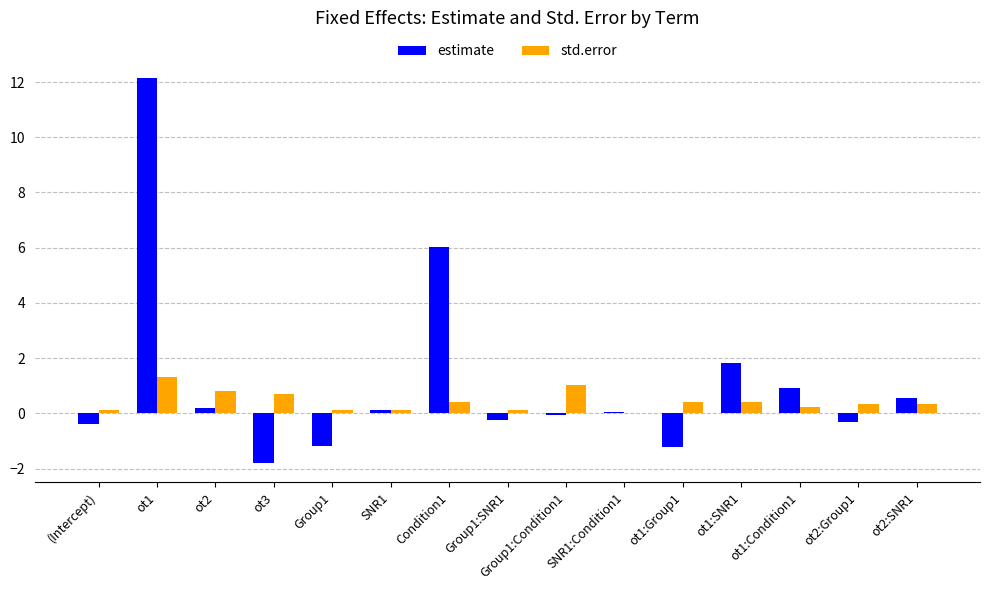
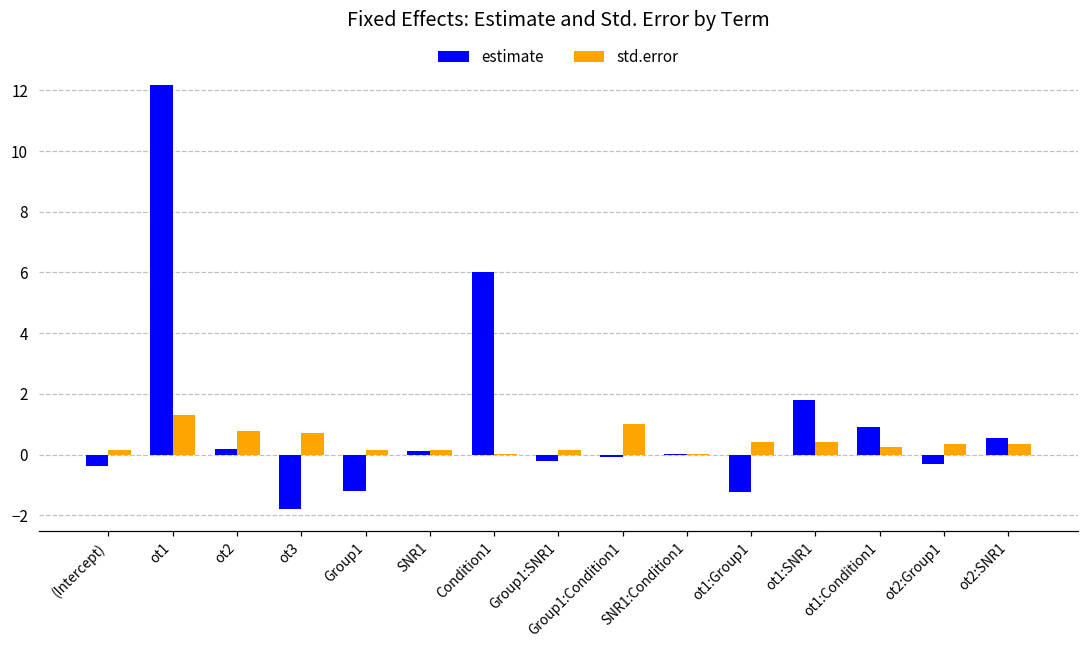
  {
    "estimate": {
      "(Intercept)": -0.4,
      "ot1": 12.2,
      "ot2": 0.2,
      "ot3": -1.8,
      "Group1": -1.2,
      "SNR1": 0.1,
      "Condition1": 6.0,
      "Group1:SNR1": -0.2,
      "ot1:Group1": -1.2,
      "ot1:SNR1": 1.8,
      "ot1:Condition1": 0.9,
      "ot2:Group1": -0.3,
      "ot2:SNR1": 0.5
    },
    "std.error": {
      "(Intercept)": 0.1,
      "ot1": 1.3,
      "ot2": 0.8,
      "ot3": 0.7,
      "Group1": 0.1,
      "SNR1": 0.1,
-     "Condition1": 0.4,
+     "Condition1": 0.0,
      "Group1:SNR1": 0.1,
      "Group1:Condition1": 1.0,
      "ot1:Group1": 0.4,
      "ot1:SNR1": 0.4,
      "ot1:Condition1": 0.2,
      "ot2:Group1": 0.3,
      "ot2:SNR1": 0.3
    }
  }
